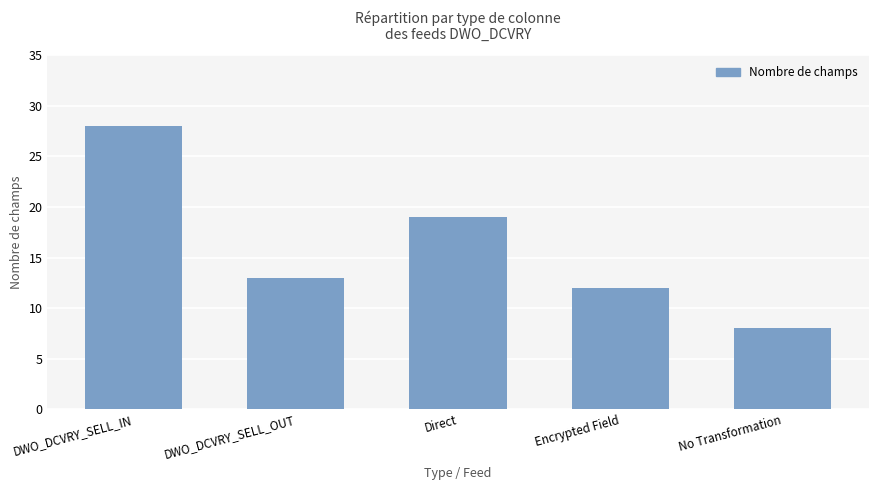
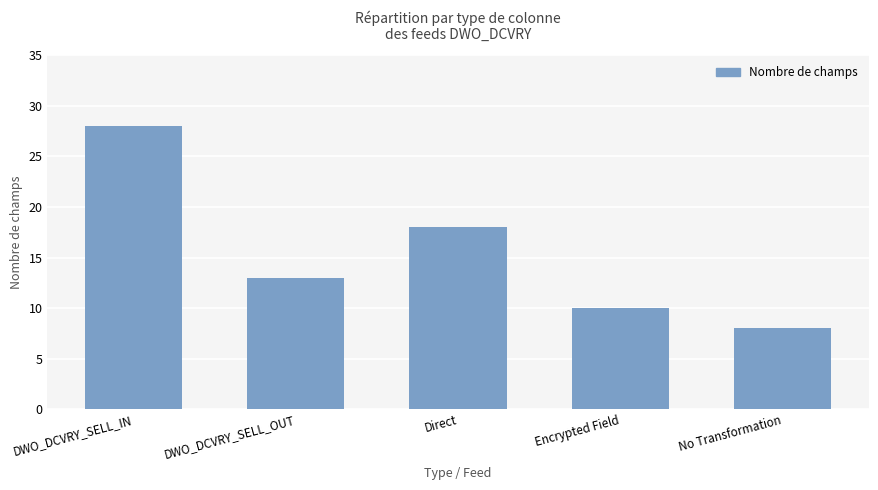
  {
    "DWO_DCVRY_SELL_IN": 28,
    "DWO_DCVRY_SELL_OUT": 13,
-   "Direct": 19,
-   "Encrypted Field": 12,
+   "Direct": 18,
+   "Encrypted Field": 10,
    "No Transformation": 8
  }
